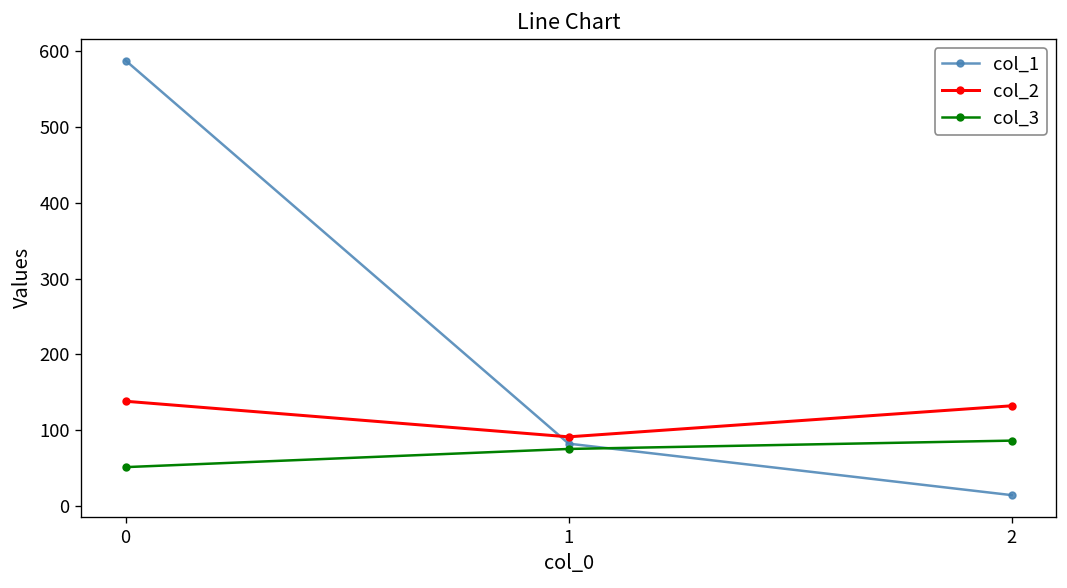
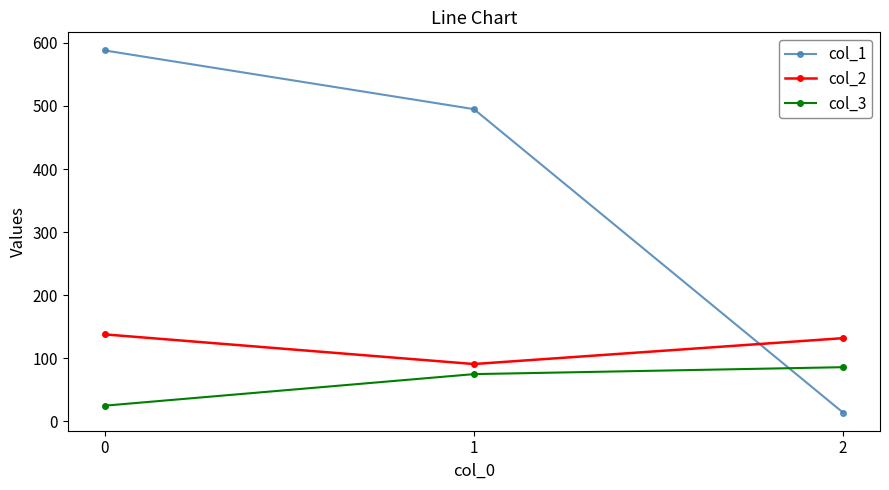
  {
    "col_1": {
      "0": 590,
-     "1": 80,
+     "1": 500,
      "2": 10
    },
    "col_2": {
      "0": 140,
      "1": 90,
      "2": 130
    },
    "col_3": {
-     "0": 50,
+     "0": 30,
      "1": 80,
      "2": 90
    }
  }
